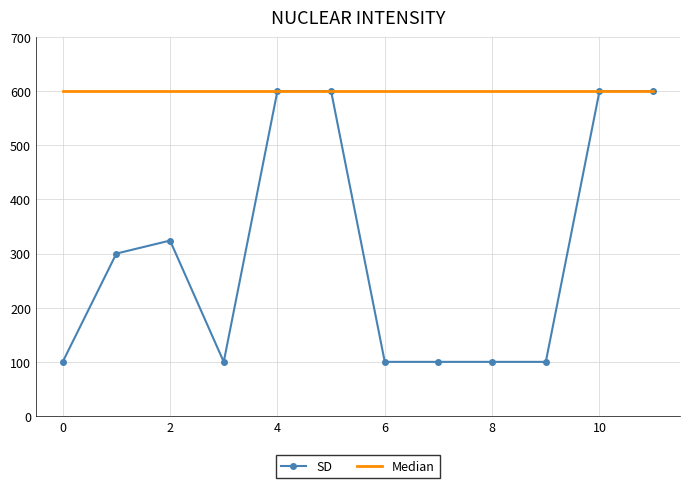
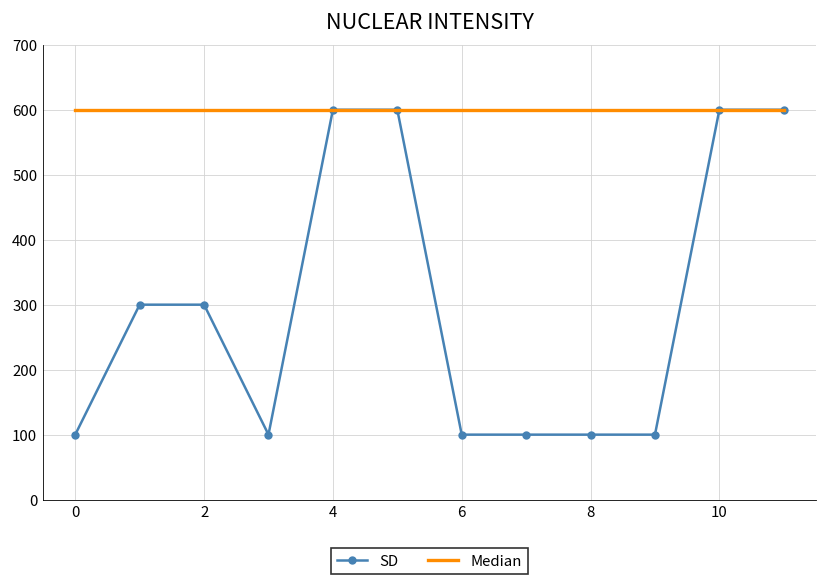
  {
    "SD": {
      "0": 100,
-     "2": 320,
+     "2": 300,
      "4": 600,
      "6": 100,
      "8": 100,
      "10": 600
    },
    "Median": {
      "0": 600
    }
  }
